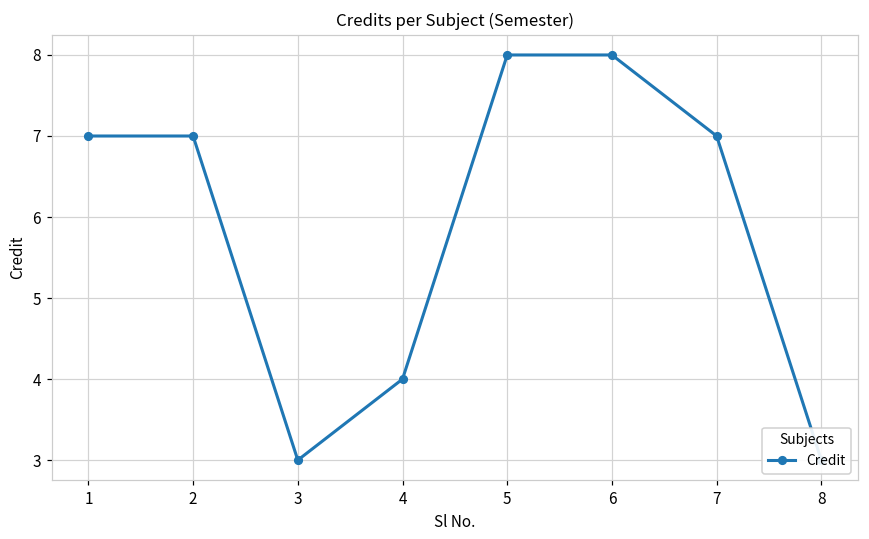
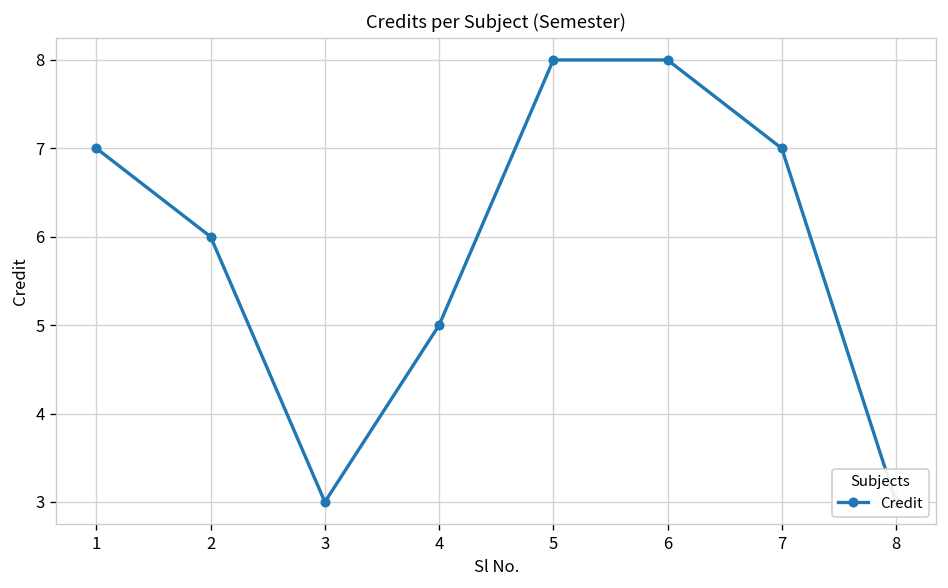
  {
    "1": 7,
-   "2": 7,
+   "2": 6,
    "3": 3,
-   "4": 4,
+   "4": 5,
    "5": 8,
    "6": 8,
    "7": 7
  }
